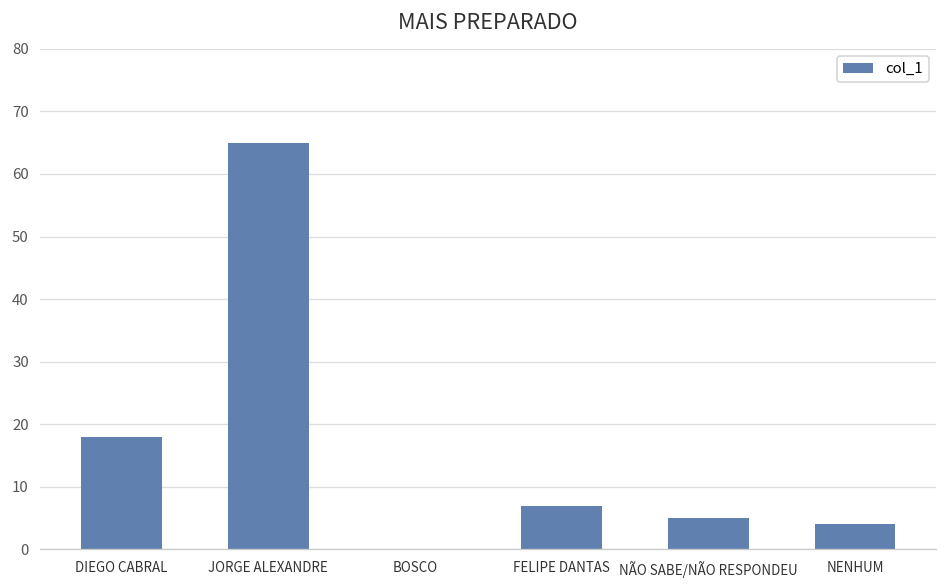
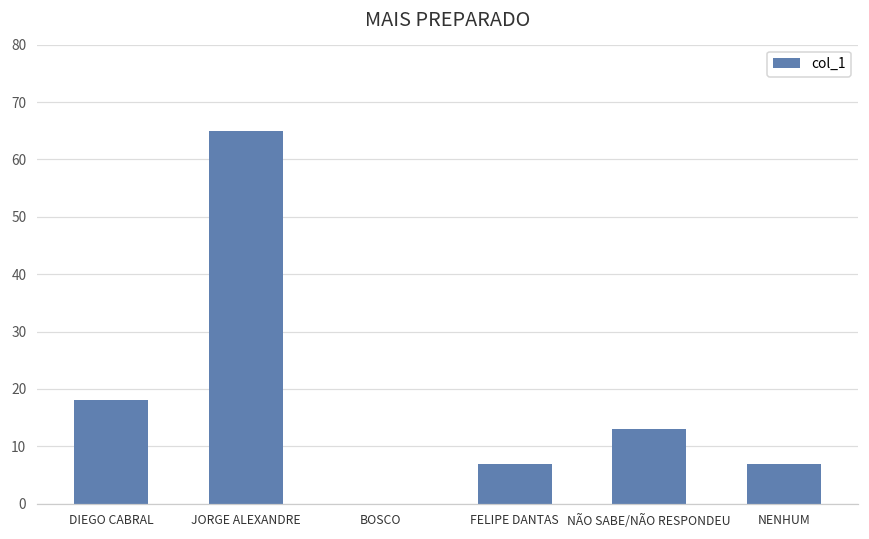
  {
    "DIEGO CABRAL": 18,
    "JORGE ALEXANDRE": 65,
    "BOSCO": 0,
    "FELIPE DANTAS": 7,
-   "NÃO SABE/NÃO RESPONDEU": 5,
-   "NENHUM": 4
+   "NÃO SABE/NÃO RESPONDEU": 13,
+   "NENHUM": 7
  }
